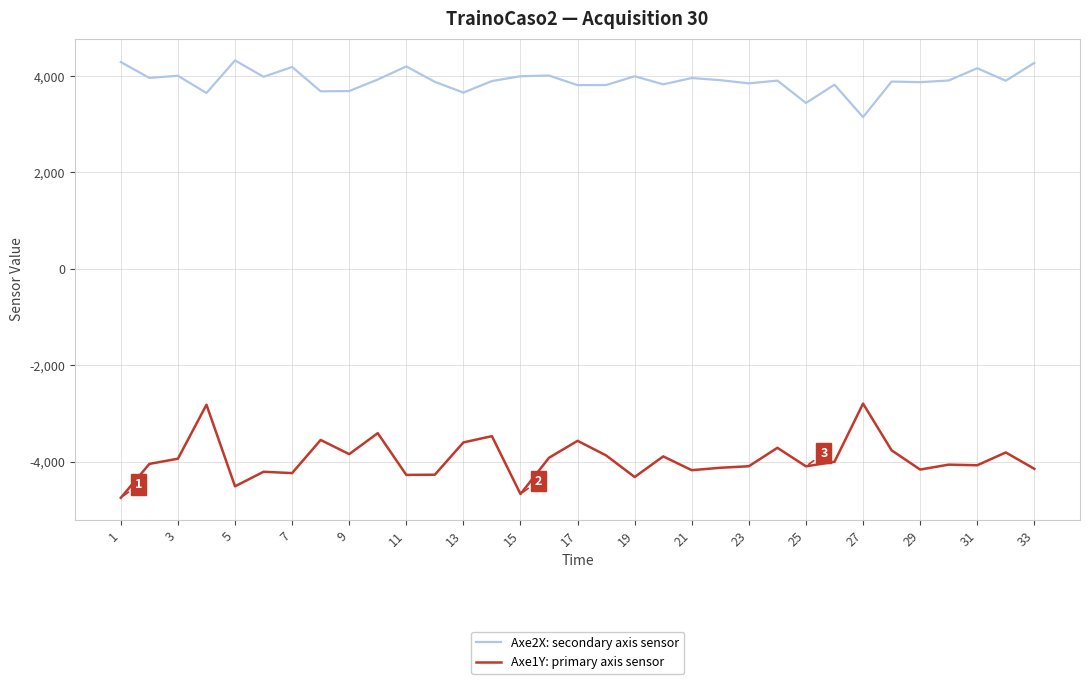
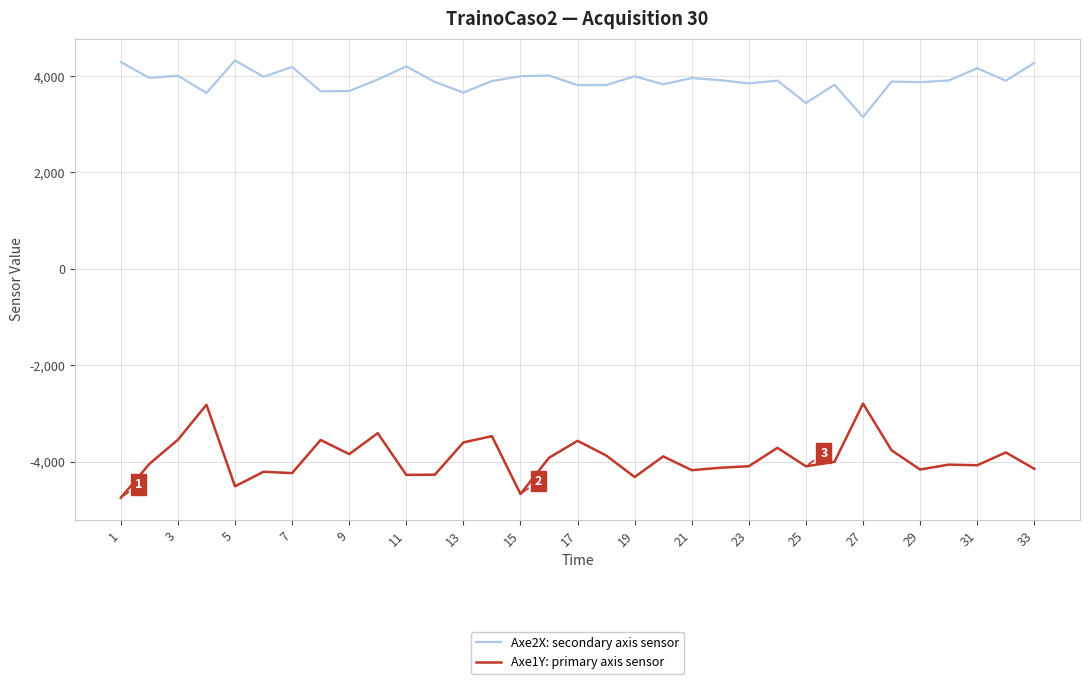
  {
    "Axe2X: secondary axis sensor": {
      "1": "4,300",
      "3": "4,000",
      "5": "4,300",
      "7": "4,200",
      "9": "3,700",
      "11": "4,200",
      "13": "3,700",
      "15": "4,000",
      "17": "3,800",
      "19": "4,000",
      "21": "4,000",
      "23": "3,800",
      "25": "3,400",
      "27": "3,100",
      "29": "3,900",
      "31": "4,200",
      "33": "4,300"
    },
    "Axe1Y: primary axis sensor": {
-     "3": "-3,900",
+     "3": "-3,500",
      "5": "-4,500",
      "7": "-4,200",
      "9": "-3,800",
      "11": "-4,300",
      "13": "-3,600",
      "17": "-3,600",
      "19": "-4,300",
      "21": "-4,200",
      "23": "-4,100",
      "27": "-2,800",
      "29": "-4,200",
      "31": "-4,100",
      "33": "-4,200"
    }
  }
